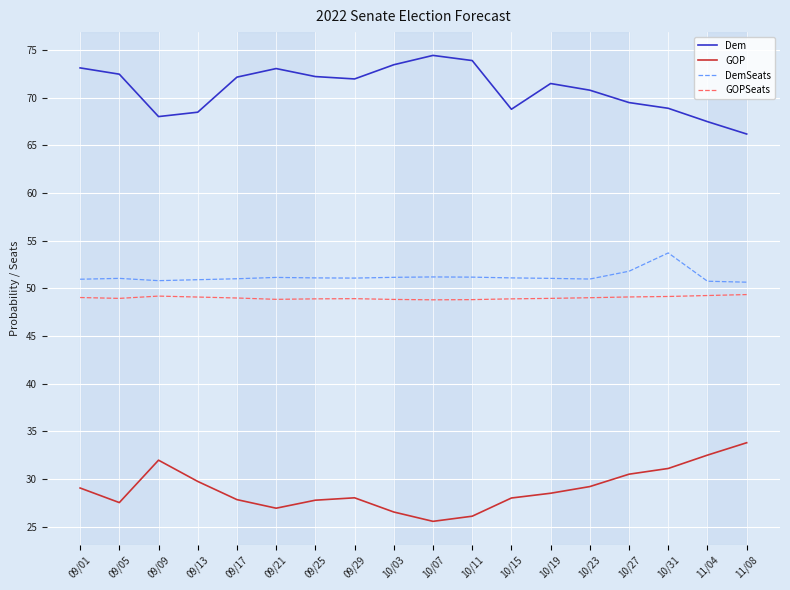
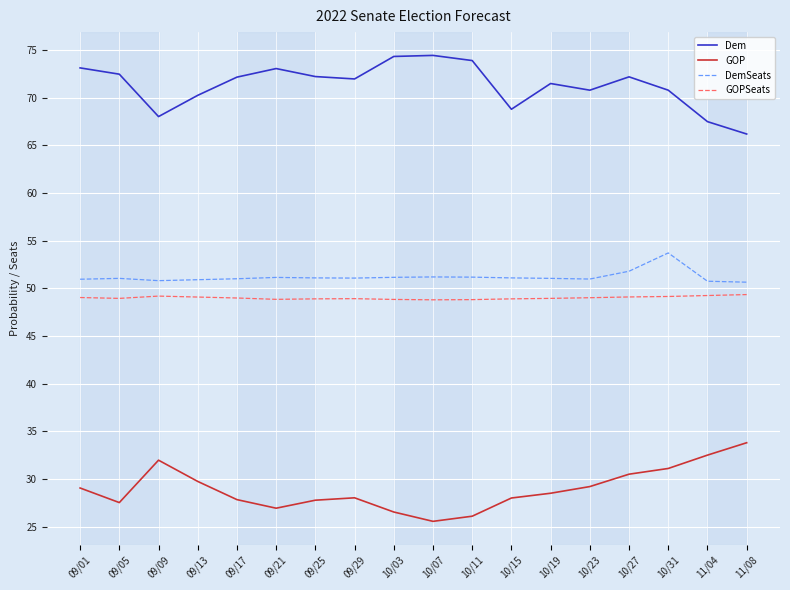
  {
    "Dem": {
      "09/01": 73,
      "09/05": 72,
      "09/09": 68,
-     "09/13": 68,
+     "09/13": 70,
      "09/17": 72,
      "09/21": 73,
      "09/25": 72,
      "09/29": 72,
-     "10/03": 73,
+     "10/03": 74,
      "10/07": 74,
      "10/11": 74,
      "10/15": 69,
      "10/19": 72,
      "10/23": 71,
-     "10/27": 70,
-     "10/31": 69,
+     "10/27": 72,
+     "10/31": 71,
      "11/04": 68,
      "11/08": 66
    },
    "GOP": {
      "09/01": 29,
      "09/05": 28,
      "09/09": 32,
      "09/13": 30,
      "09/17": 28,
      "09/21": 27,
      "09/25": 28,
      "09/29": 28,
      "10/03": 27,
      "10/07": 26,
      "10/11": 26,
      "10/15": 28,
      "10/19": 29,
      "10/23": 29,
      "10/27": 31,
      "10/31": 31,
      "11/04": 33,
      "11/08": 34
    },
    "DemSeats": {
      "09/01": 51,
      "09/05": 51,
      "09/09": 51,
      "09/13": 51,
      "09/17": 51,
      "09/21": 51,
      "09/25": 51,
      "09/29": 51,
      "10/03": 51,
      "10/07": 51,
      "10/11": 51,
      "10/15": 51,
      "10/19": 51,
      "10/23": 51,
      "10/27": 52,
      "10/31": 54,
      "11/04": 51,
      "11/08": 51
    },
    "GOPSeats": {
      "09/01": 49,
      "09/05": 49,
      "09/09": 49,
      "09/13": 49,
      "09/17": 49,
      "09/21": 49,
      "09/25": 49,
      "09/29": 49,
      "10/03": 49,
      "10/07": 49,
      "10/11": 49,
      "10/15": 49,
      "10/19": 49,
      "10/23": 49,
      "10/27": 49,
      "10/31": 49,
      "11/04": 49,
      "11/08": 49
    }
  }
